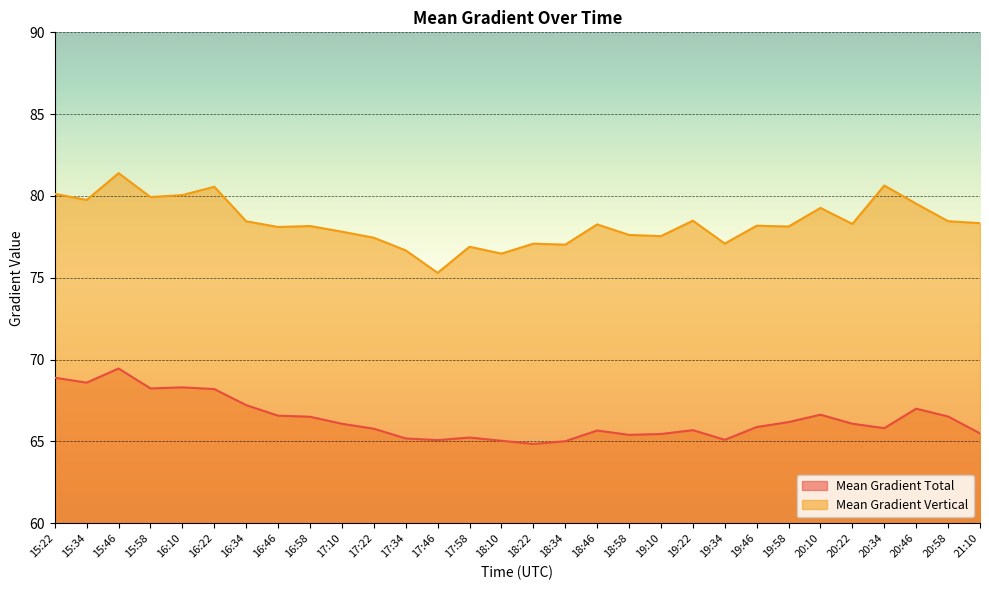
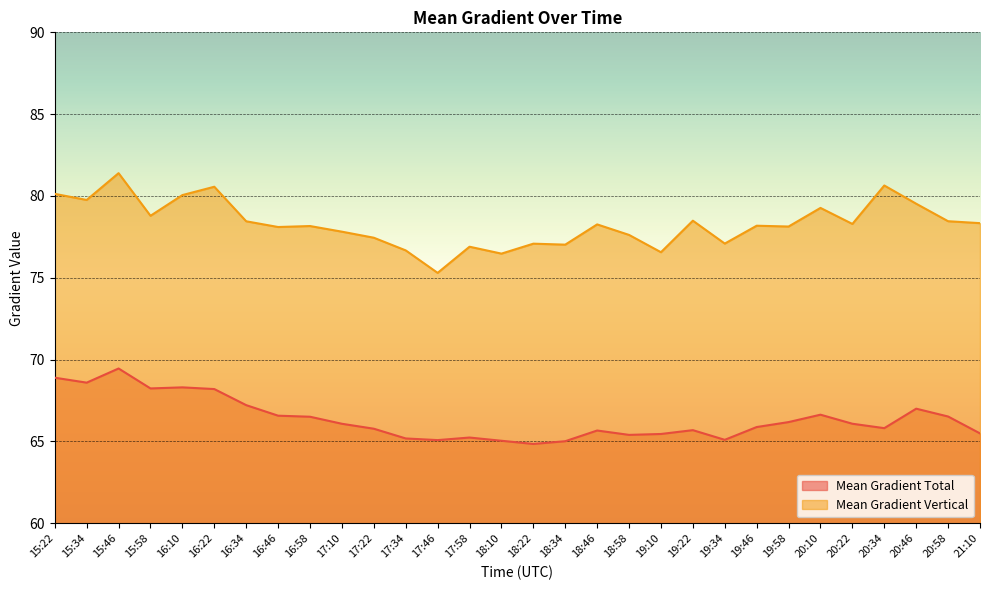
  {
    "Mean Gradient Total": {
      "15:22": 68.9,
      "15:34": 68.6,
      "15:46": 69.5,
      "15:58": 68.2,
      "16:10": 68.3,
      "16:22": 68.2,
      "16:34": 67.2,
      "16:46": 66.6,
      "16:58": 66.5,
      "17:10": 66.1,
      "17:22": 65.8,
      "17:34": 65.2,
      "17:46": 65.1,
      "17:58": 65.2,
      "18:10": 65.0,
      "18:22": 64.8,
      "18:34": 65.0,
      "18:46": 65.7,
      "18:58": 65.4,
      "19:10": 65.5,
      "19:22": 65.7,
      "19:34": 65.1,
      "19:46": 65.9,
      "19:58": 66.2,
      "20:10": 66.6,
      "20:22": 66.1,
      "20:34": 65.8,
      "20:46": 67.0,
      "20:58": 66.5,
      "21:10": 65.5
    },
    "Mean Gradient Vertical": {
      "15:22": 80.1,
      "15:34": 79.8,
      "15:46": 81.4,
-     "15:58": 79.9,
+     "15:58": 78.8,
      "16:10": 80.1,
      "16:22": 80.6,
      "16:34": 78.5,
      "16:46": 78.1,
      "16:58": 78.2,
      "17:10": 77.8,
      "17:22": 77.5,
      "17:34": 76.7,
      "17:46": 75.3,
      "17:58": 76.9,
      "18:10": 76.5,
      "18:22": 77.1,
      "18:34": 77.0,
      "18:46": 78.3,
      "18:58": 77.6,
-     "19:10": 77.5,
+     "19:10": 76.6,
      "19:22": 78.5,
      "19:34": 77.1,
      "19:46": 78.2,
      "19:58": 78.1,
      "20:10": 79.3,
      "20:22": 78.3,
      "20:34": 80.6,
      "20:46": 79.5,
      "20:58": 78.5,
      "21:10": 78.3
    }
  }
